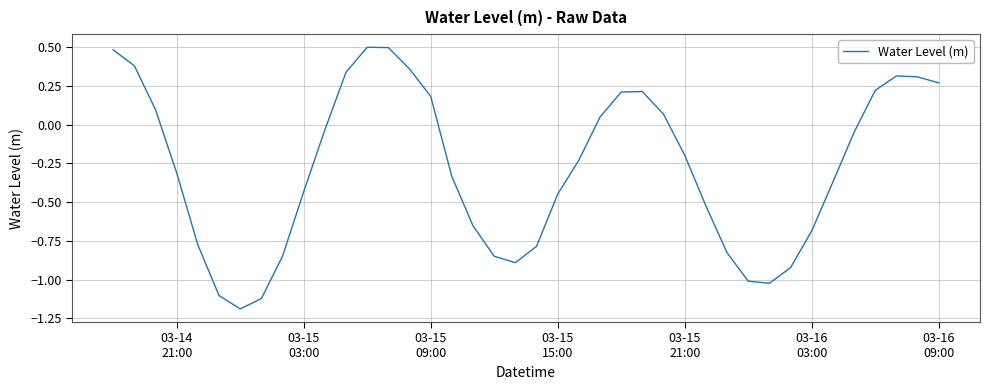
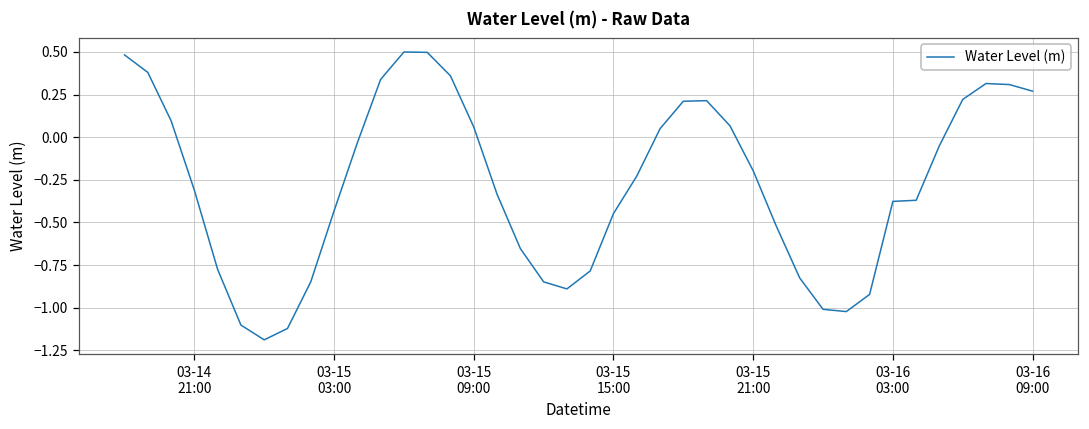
  {
    "03-14 21:00": -0.31,
    "03-15 03:00": -0.43,
-   "03-15 09:00": 0.18,
+   "03-15 09:00": 0.06,
    "03-15 15:00": -0.45,
    "03-15 21:00": -0.20,
-   "03-16 03:00": -0.68,
+   "03-16 03:00": -0.38,
    "03-16 09:00": 0.27
  }
